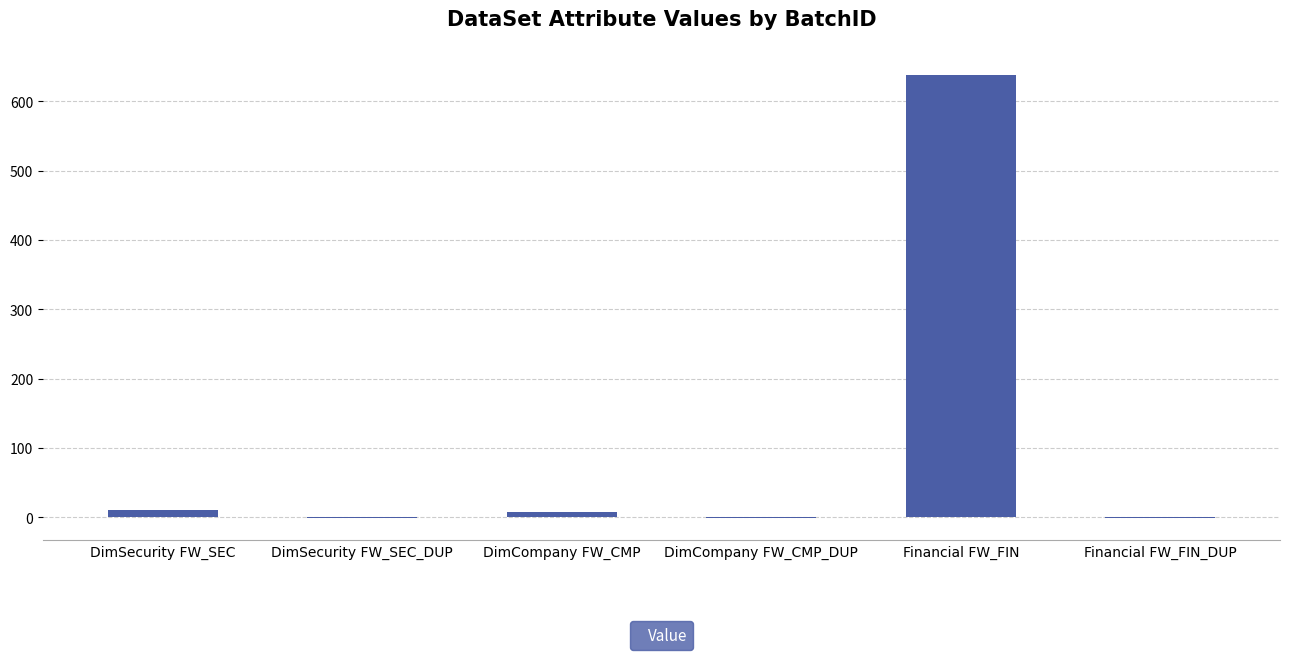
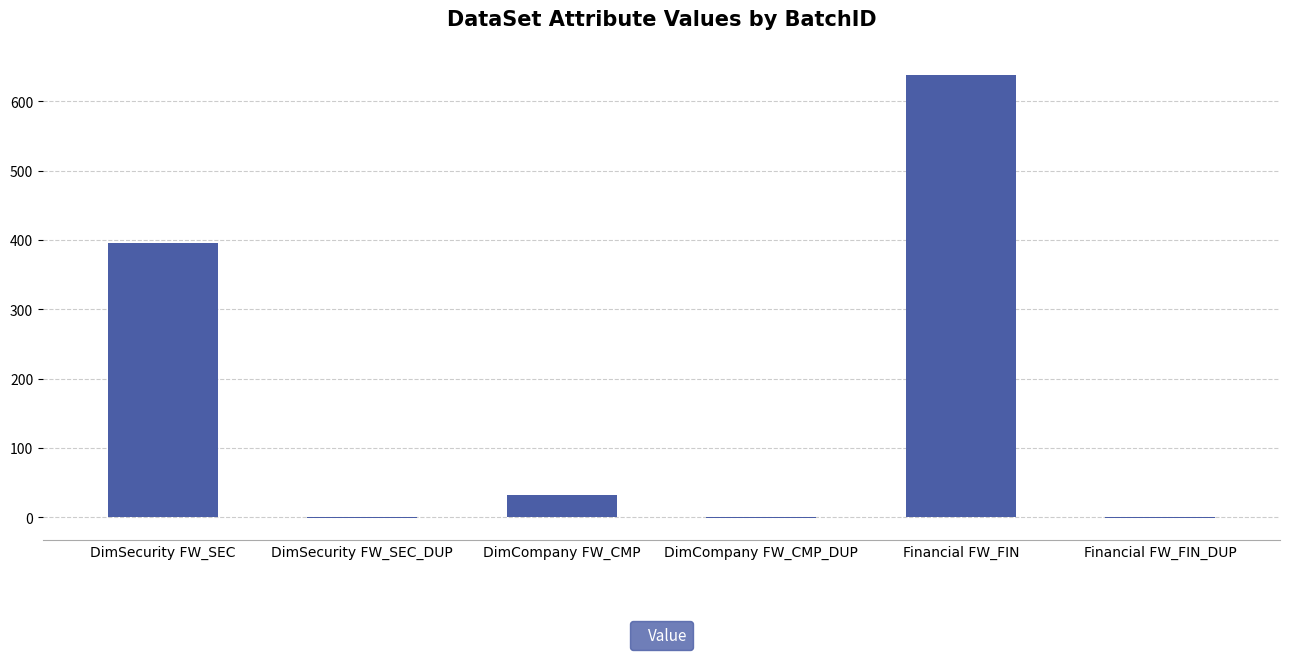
  {
-   "DimSecurity FW_SEC": 10,
-   "DimCompany FW_CMP": 10,
+   "DimSecurity FW_SEC": 400,
+   "DimCompany FW_CMP": 30,
    "Financial FW_FIN": 640
  }
